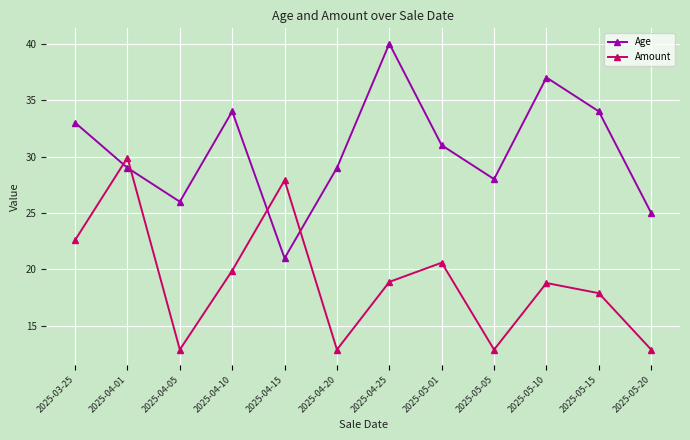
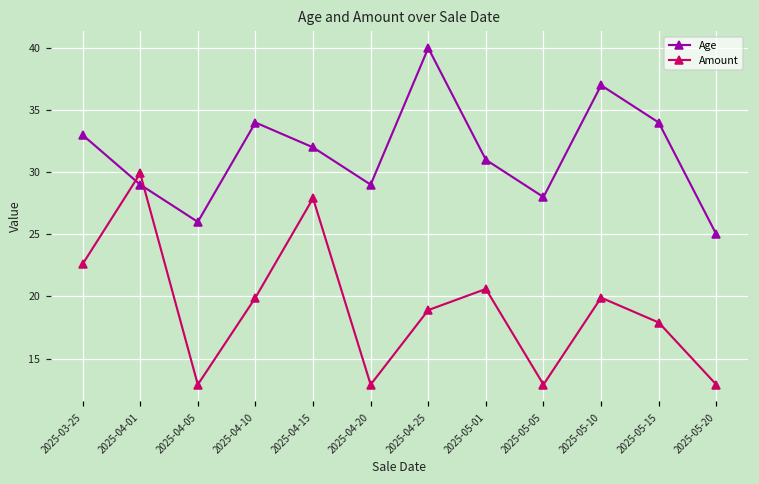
  {
    "Age": {
      "2025-03-25": 33,
      "2025-04-01": 29,
      "2025-04-05": 26,
      "2025-04-10": 34,
-     "2025-04-15": 21,
+     "2025-04-15": 32,
      "2025-04-20": 29,
      "2025-04-25": 40,
      "2025-05-01": 31,
      "2025-05-05": 28,
      "2025-05-10": 37,
      "2025-05-15": 34,
      "2025-05-20": 25
    },
    "Amount": {
      "2025-03-25": 22.6,
      "2025-04-01": 29.9,
      "2025-04-05": 12.9,
      "2025-04-10": 19.9,
      "2025-04-15": 27.9,
      "2025-04-20": 12.9,
      "2025-04-25": 18.9,
      "2025-05-01": 20.6,
      "2025-05-05": 12.9,
-     "2025-05-10": 18.8,
+     "2025-05-10": 19.9,
      "2025-05-15": 17.9,
      "2025-05-20": 12.9
    }
  }
